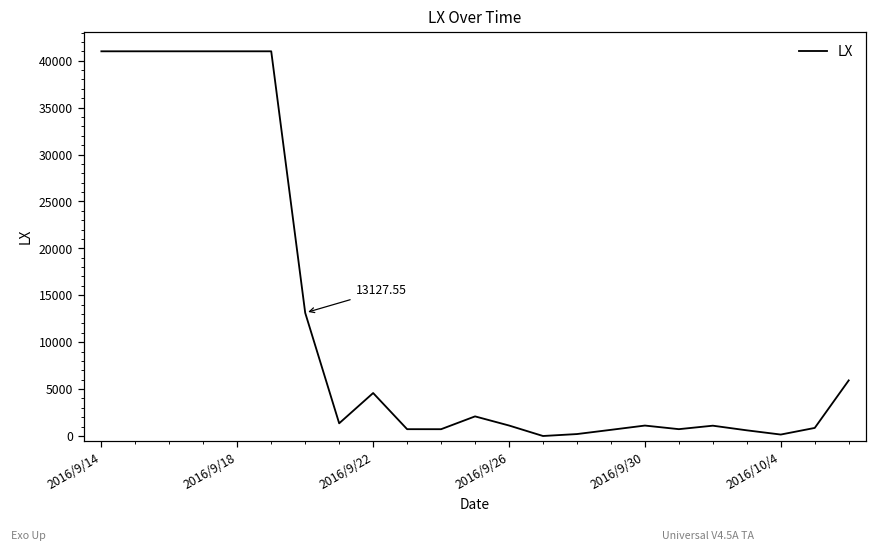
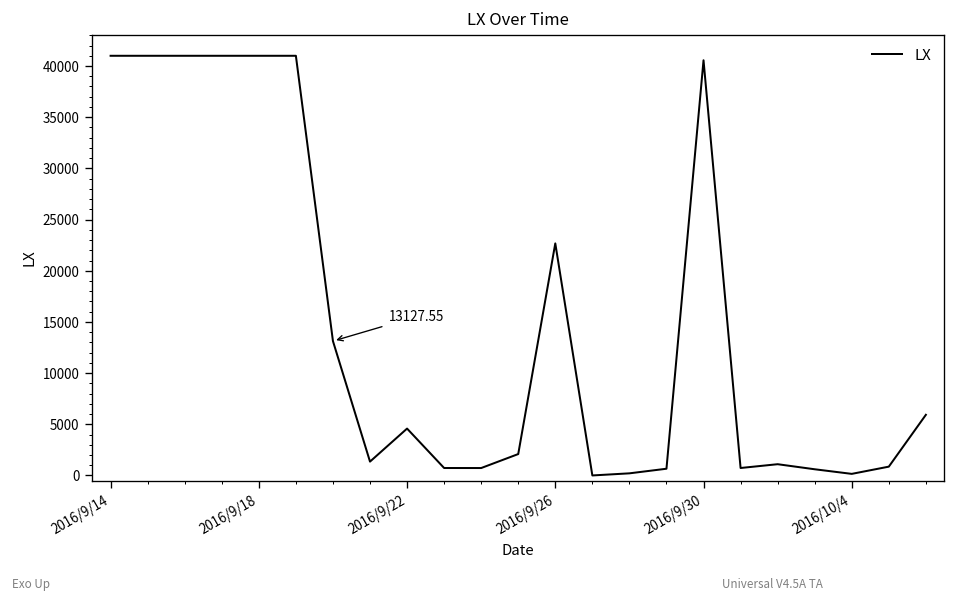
  {
    "2016/9/14": 41000,
    "2016/9/18": 41000,
    "2016/9/22": 5000,
-   "2016/9/26": 1000,
-   "2016/9/30": 1000,
+   "2016/9/26": 23000,
+   "2016/9/30": 41000,
    "2016/10/4": 0
  }
